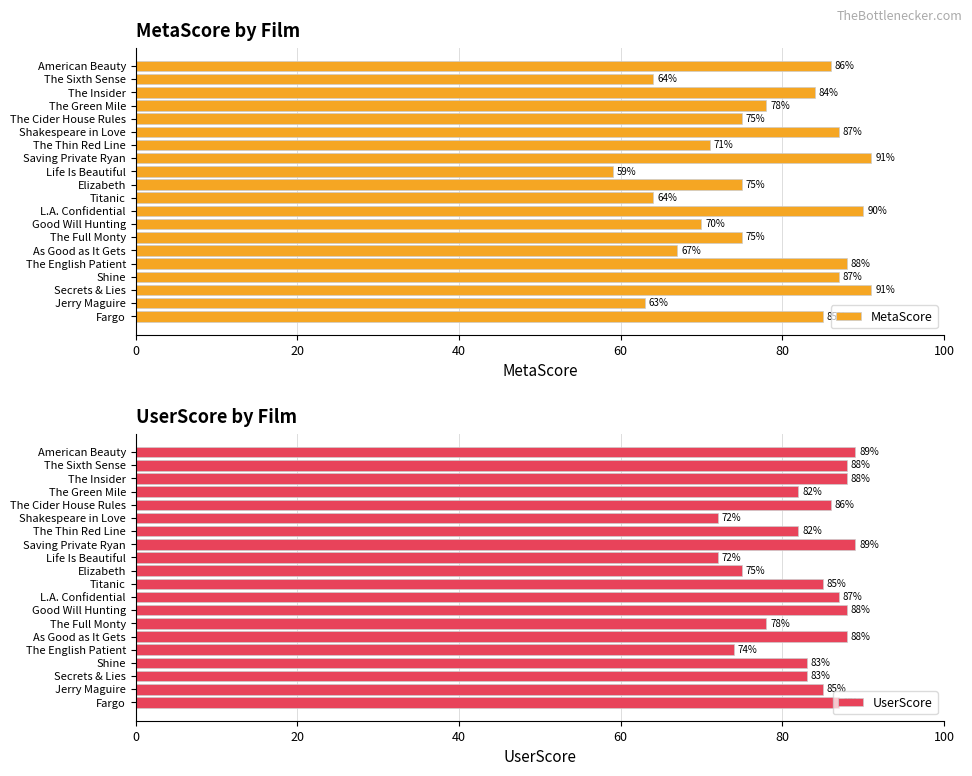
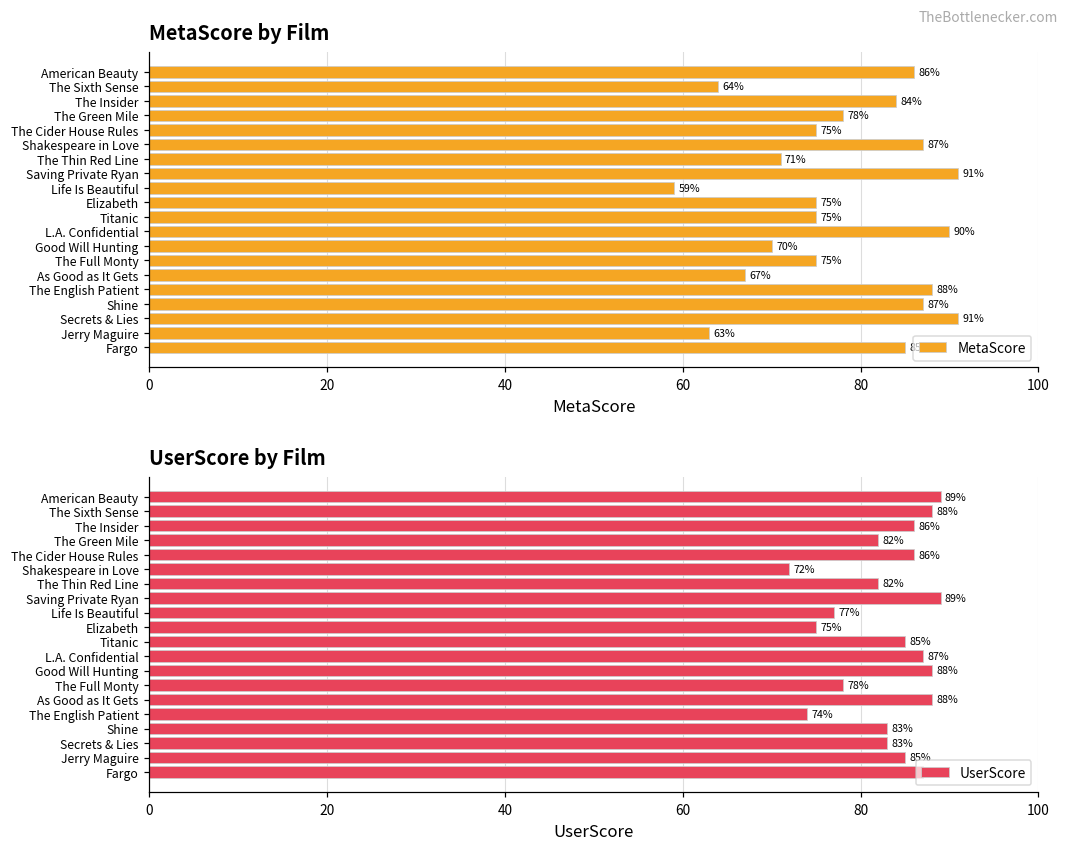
  {
    "MetaScore by Film": {
      "American Beauty": "86%",
      "The Sixth Sense": "64%",
      "The Insider": "84%",
      "The Green Mile": "78%",
      "The Cider House Rules": "75%",
      "Shakespeare in Love": "87%",
      "The Thin Red Line": "71%",
      "Saving Private Ryan": "91%",
      "Life Is Beautiful": "59%",
      "Elizabeth": "75%",
-     "Titanic": "64%",
+     "Titanic": "75%",
      "L.A. Confidential": "90%",
      "Good Will Hunting": "70%",
      "The Full Monty": "75%",
      "As Good as It Gets": "67%",
      "The English Patient": "88%",
      "Shine": "87%",
      "Secrets & Lies": "91%",
      "Jerry Maguire": "63%"
    },
    "UserScore by Film": {
      "American Beauty": "89%",
      "The Sixth Sense": "88%",
-     "The Insider": "88%",
+     "The Insider": "86%",
      "The Green Mile": "82%",
      "The Cider House Rules": "86%",
      "Shakespeare in Love": "72%",
      "The Thin Red Line": "82%",
      "Saving Private Ryan": "89%",
-     "Life Is Beautiful": "72%",
+     "Life Is Beautiful": "77%",
      "Elizabeth": "75%",
      "Titanic": "85%",
      "L.A. Confidential": "87%",
      "Good Will Hunting": "88%",
      "The Full Monty": "78%",
      "As Good as It Gets": "88%",
      "The English Patient": "74%",
      "Shine": "83%",
      "Secrets & Lies": "83%"
    }
  }
